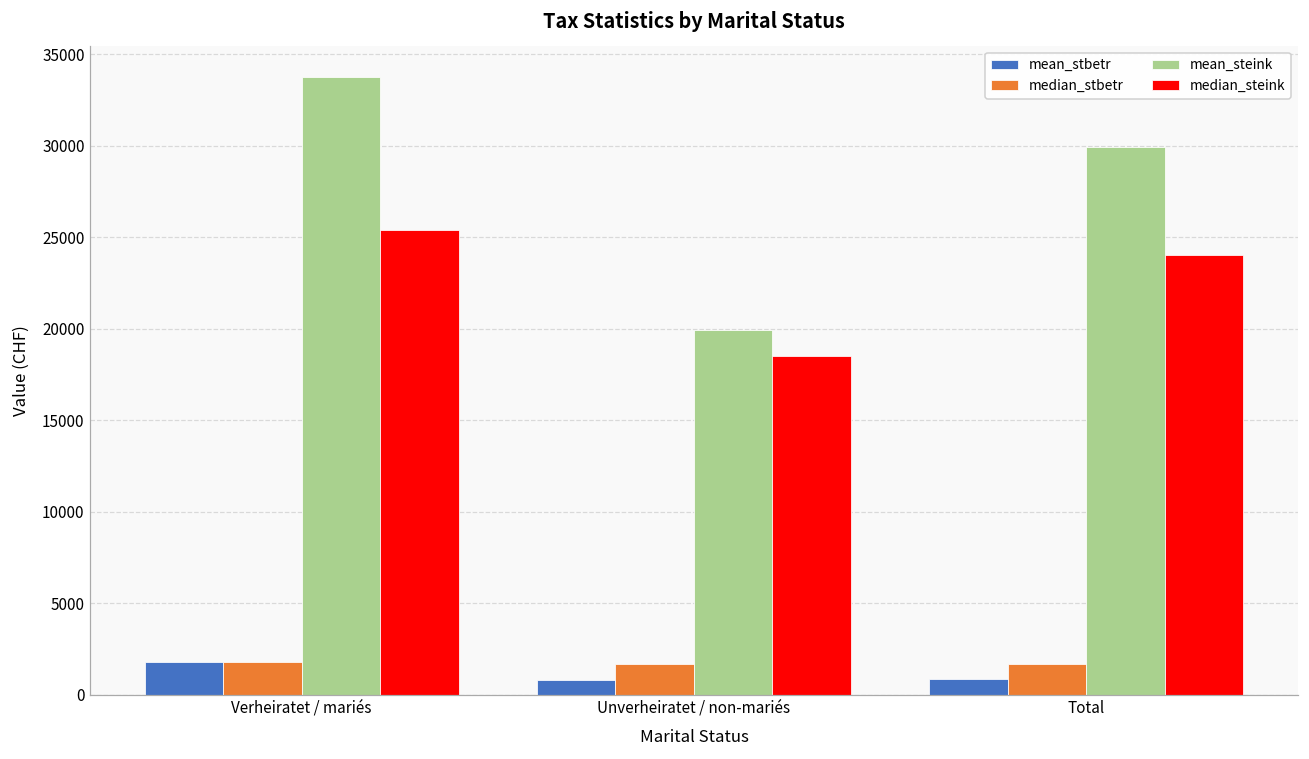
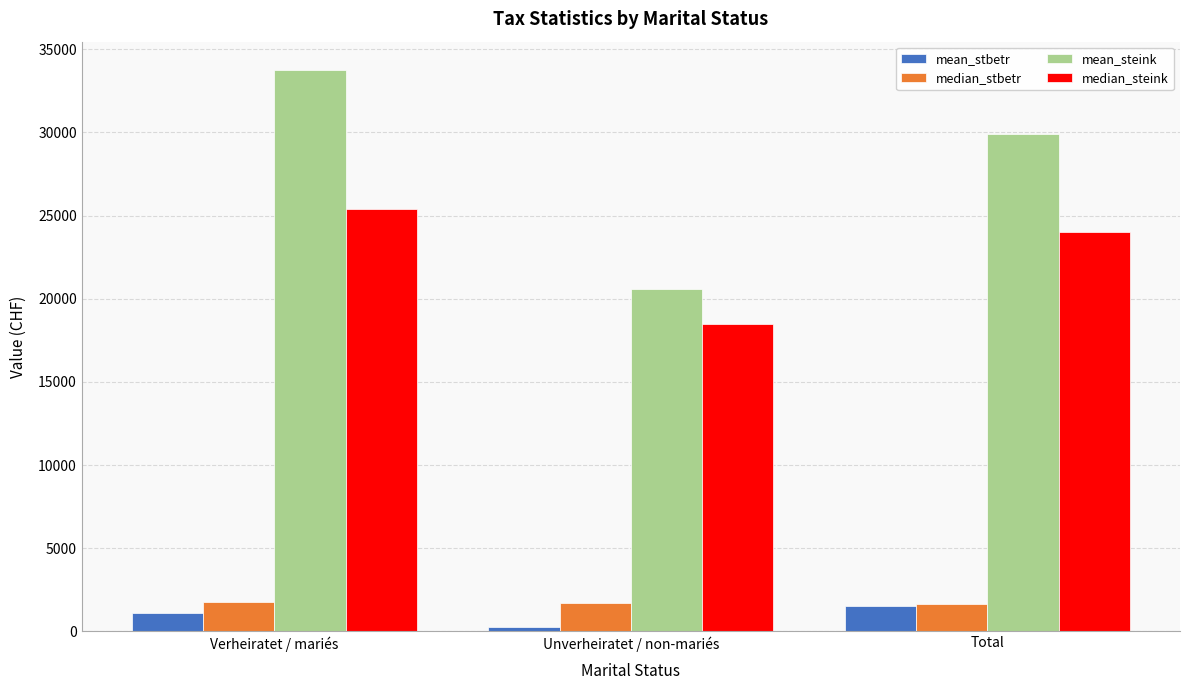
  {
    "mean_stbetr": {
-     "Verheiratet / mariés": 1800,
-     "Unverheiratet / non-mariés": 800,
-     "Total": 800
+     "Verheiratet / mariés": 1100,
+     "Unverheiratet / non-mariés": 300,
+     "Total": 1500
    },
    "median_stbetr": {
      "Verheiratet / mariés": 1800,
      "Unverheiratet / non-mariés": 1700,
      "Total": 1700
    },
    "mean_steink": {
      "Verheiratet / mariés": 33800,
-     "Unverheiratet / non-mariés": 19900,
+     "Unverheiratet / non-mariés": 20600,
      "Total": 29900
    },
    "median_steink": {
      "Verheiratet / mariés": 25400,
      "Unverheiratet / non-mariés": 18500,
      "Total": 24000
    }
  }
